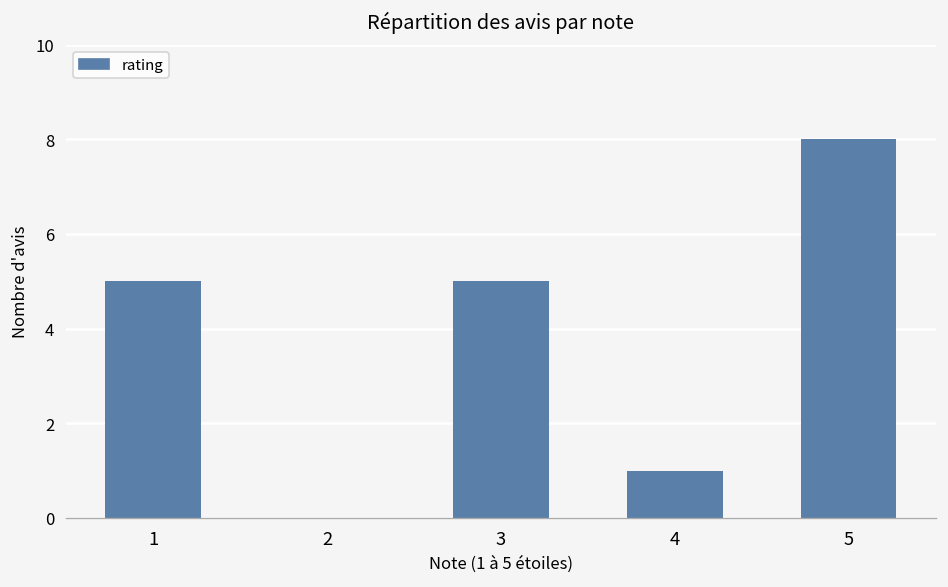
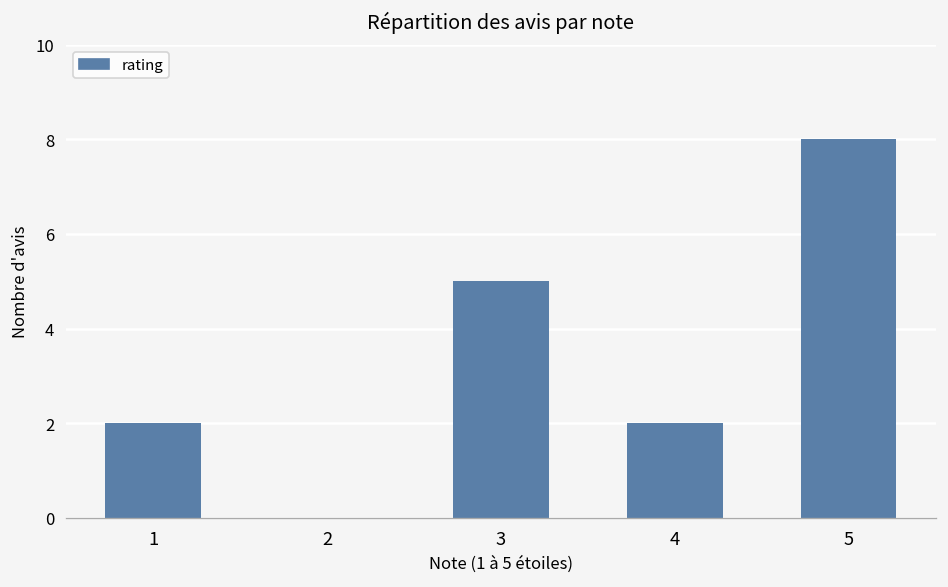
  {
-   "1": 5,
+   "1": 2,
    "2": 0,
    "3": 5,
-   "4": 1,
+   "4": 2,
    "5": 8
  }
